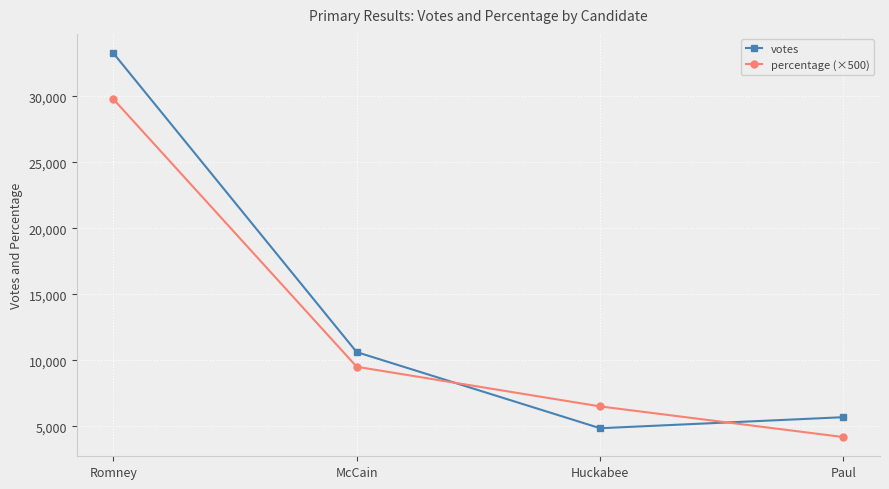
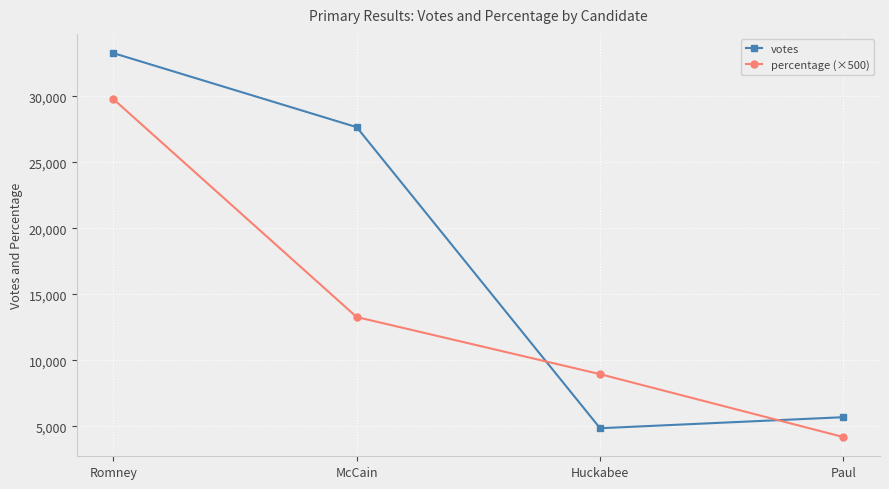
  {
    "votes": {
      "Romney": "33,300",
-     "McCain": "10,600",
+     "McCain": "27,700",
      "Huckabee": "4,900",
      "Paul": "5,700"
    },
    "percentage (×500)": {
      "Romney": "29,800",
-     "McCain": "9,500",
-     "Huckabee": "6,500",
+     "McCain": "13,300",
+     "Huckabee": "9,000",
      "Paul": "4,200"
    }
  }
